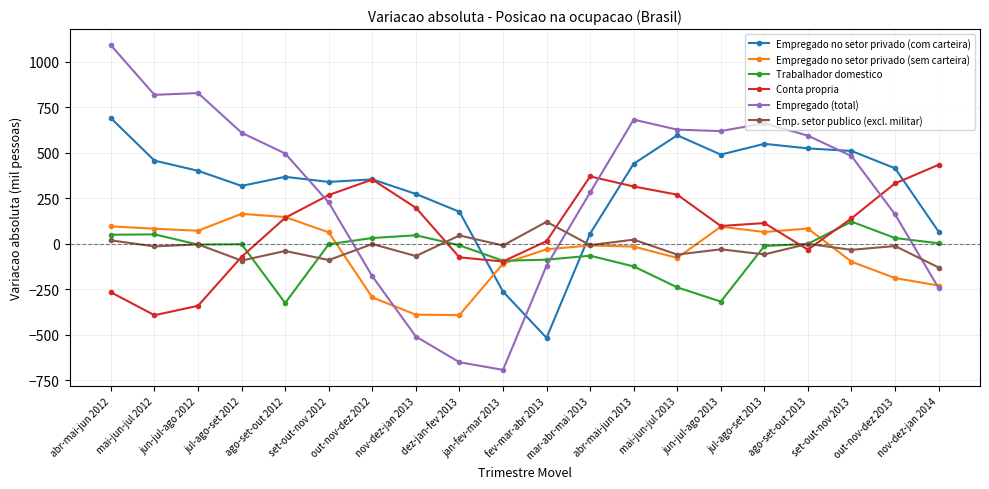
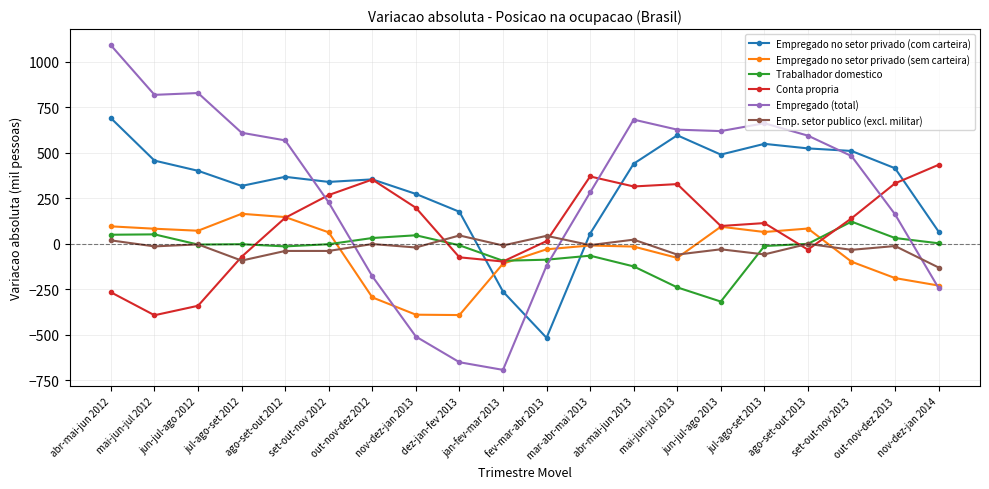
  {
    "Empregado no setor privado (com carteira)": {
      "abr-mai-jun 2012": 690,
      "mai-jun-jul 2012": 460,
      "jun-jul-ago 2012": 400,
      "jul-ago-set 2012": 320,
      "ago-set-out 2012": 370,
      "set-out-nov 2012": 340,
      "nov-dez-jan 2013": 270,
      "dez-jan-fev 2013": 180,
      "jan-fev-mar 2013": -260,
      "fev-mar-abr 2013": -520,
      "mar-abr-mai 2013": 60,
      "abr-mai-jun 2013": 440,
      "mai-jun-jul 2013": 600,
      "jun-jul-ago 2013": 490,
      "jul-ago-set 2013": 550,
      "ago-set-out 2013": 520,
      "set-out-nov 2013": 510,
      "out-nov-dez 2013": 410,
      "nov-dez-jan 2014": 70
    },
    "Empregado no setor privado (sem carteira)": {
      "abr-mai-jun 2012": 100,
      "mai-jun-jul 2012": 80,
      "jun-jul-ago 2012": 70,
      "jul-ago-set 2012": 160,
      "set-out-nov 2012": 60,
      "out-nov-dez 2012": -300,
      "nov-dez-jan 2013": -390,
      "dez-jan-fev 2013": -390,
      "fev-mar-abr 2013": -30,
      "abr-mai-jun 2013": -20,
      "mai-jun-jul 2013": -80,
      "jul-ago-set 2013": 60,
      "ago-set-out 2013": 80,
      "set-out-nov 2013": -100,
      "out-nov-dez 2013": -190
    },
    "Trabalhador domestico": {
      "abr-mai-jun 2012": 50,
      "mai-jun-jul 2012": 50,
      "jul-ago-set 2012": 0,
-     "ago-set-out 2012": -330,
+     "ago-set-out 2012": -20,
      "set-out-nov 2012": 0,
      "out-nov-dez 2012": 30,
      "nov-dez-jan 2013": 50,
      "dez-jan-fev 2013": -10,
      "fev-mar-abr 2013": -90,
      "mar-abr-mai 2013": -70,
      "abr-mai-jun 2013": -130,
      "mai-jun-jul 2013": -240,
      "jun-jul-ago 2013": -320,
      "jul-ago-set 2013": -10,
      "set-out-nov 2013": 120,
      "out-nov-dez 2013": 30,
      "nov-dez-jan 2014": 0
    },
    "Conta propria": {
      "abr-mai-jun 2012": -270,
      "mai-jun-jul 2012": -390,
      "jun-jul-ago 2012": -340,
      "jul-ago-set 2012": -70,
      "set-out-nov 2012": 270,
      "nov-dez-jan 2013": 200,
      "dez-jan-fev 2013": -80,
      "fev-mar-abr 2013": 10,
      "mar-abr-mai 2013": 370,
      "abr-mai-jun 2013": 310,
-     "mai-jun-jul 2013": 270,
+     "mai-jun-jul 2013": 330,
      "jul-ago-set 2013": 110,
      "ago-set-out 2013": -30,
      "set-out-nov 2013": 140,
      "out-nov-dez 2013": 330,
      "nov-dez-jan 2014": 430
    },
    "Empregado (total)": {
      "abr-mai-jun 2012": 1090,
      "mai-jun-jul 2012": 820,
      "jun-jul-ago 2012": 830,
      "jul-ago-set 2012": 610,
-     "ago-set-out 2012": 500,
+     "ago-set-out 2012": 570,
      "set-out-nov 2012": 230,
      "out-nov-dez 2012": -180,
      "nov-dez-jan 2013": -510,
      "dez-jan-fev 2013": -650,
      "jan-fev-mar 2013": -690,
      "fev-mar-abr 2013": -120,
      "mar-abr-mai 2013": 280,
      "abr-mai-jun 2013": 680,
      "mai-jun-jul 2013": 630,
      "jun-jul-ago 2013": 620,
      "ago-set-out 2013": 590,
      "set-out-nov 2013": 480,
      "out-nov-dez 2013": 160
    },
    "Emp. setor publico (excl. militar)": {
      "abr-mai-jun 2012": 20,
      "mai-jun-jul 2012": -20,
      "jul-ago-set 2012": -90,
      "ago-set-out 2012": -40,
-     "set-out-nov 2012": -90,
+     "set-out-nov 2012": -40,
      "out-nov-dez 2012": 0,
-     "nov-dez-jan 2013": -70,
+     "nov-dez-jan 2013": -20,
      "dez-jan-fev 2013": 50,
      "jan-fev-mar 2013": -10,
-     "fev-mar-abr 2013": 120,
+     "fev-mar-abr 2013": 40,
      "abr-mai-jun 2013": 20,
      "mai-jun-jul 2013": -60,
      "jun-jul-ago 2013": -30,
      "jul-ago-set 2013": -60,
      "set-out-nov 2013": -30,
      "out-nov-dez 2013": -10,
      "nov-dez-jan 2014": -130
    }
  }
